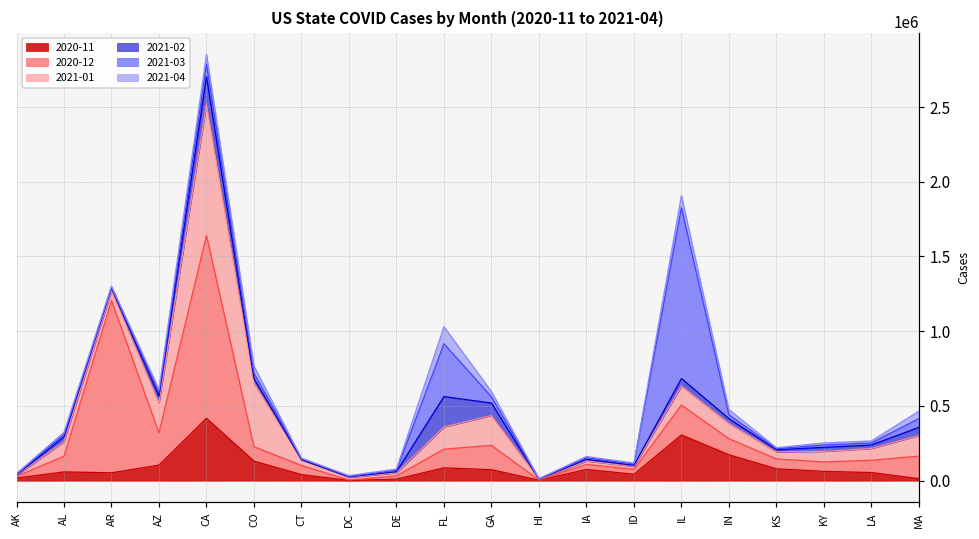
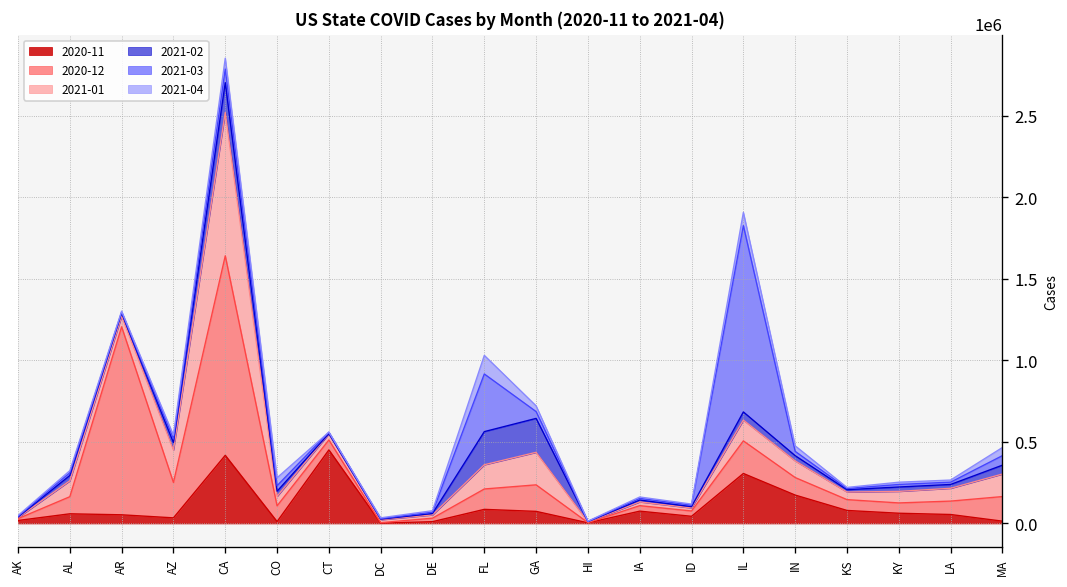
  {
    "2020-11": {
      "AL": 60000,
      "AR": 50000,
-     "AZ": 100000,
+     "AZ": 30000,
      "CA": 420000,
-     "CO": 130000,
-     "CT": 40000,
+     "CO": 10000,
+     "CT": 450000,
      "DE": 10000,
      "FL": 90000,
      "GA": 70000,
      "IA": 80000,
      "ID": 40000,
      "IL": 310000,
      "IN": 170000,
      "KS": 80000,
      "KY": 60000,
      "LA": 50000,
      "MA": 10000
    },
    "2020-12": {
      "AL": 100000,
      "AR": 1150000,
      "AZ": 220000,
      "CA": 1220000,
      "CO": 100000,
      "CT": 60000,
      "DE": 20000,
      "FL": 120000,
      "GA": 160000,
      "IA": 30000,
      "IL": 200000,
      "IN": 110000,
      "KS": 70000,
      "KY": 60000,
      "LA": 80000,
      "MA": 150000
    },
    "2021-01": {
      "AL": 100000,
      "AR": 60000,
      "AZ": 200000,
      "CA": 880000,
-     "CO": 430000,
+     "CO": 60000,
      "FL": 150000,
      "GA": 200000,
      "IL": 130000,
      "IN": 100000,
      "KY": 70000,
      "LA": 80000,
      "MA": 140000
    },
    "2021-02": {
      "AZ": 50000,
      "CA": 180000,
      "CO": 30000,
      "FL": 200000,
-     "GA": 80000,
+     "GA": 210000,
      "IL": 50000,
      "IN": 30000,
      "MA": 50000
    },
    "2021-03": {
      "AZ": 20000,
      "CA": 80000,
      "CO": 30000,
      "FL": 350000,
      "GA": 40000,
      "IL": 1140000,
      "IN": 30000,
      "MA": 60000
    },
    "2021-04": {
      "AZ": 20000,
      "CA": 70000,
      "CO": 50000,
      "FL": 110000,
      "GA": 40000,
      "IL": 80000,
      "IN": 30000,
      "MA": 50000
    }
  }
